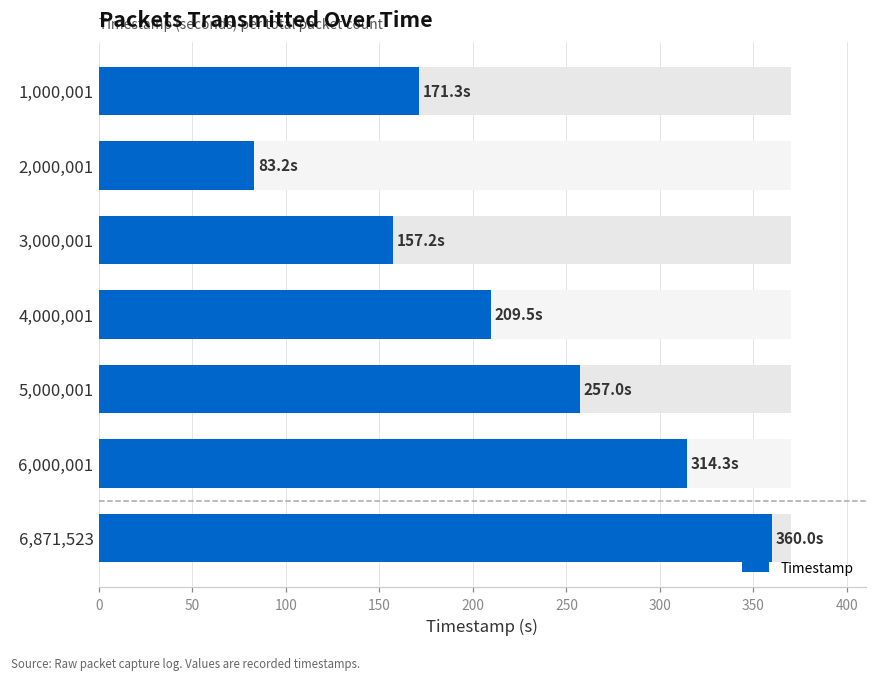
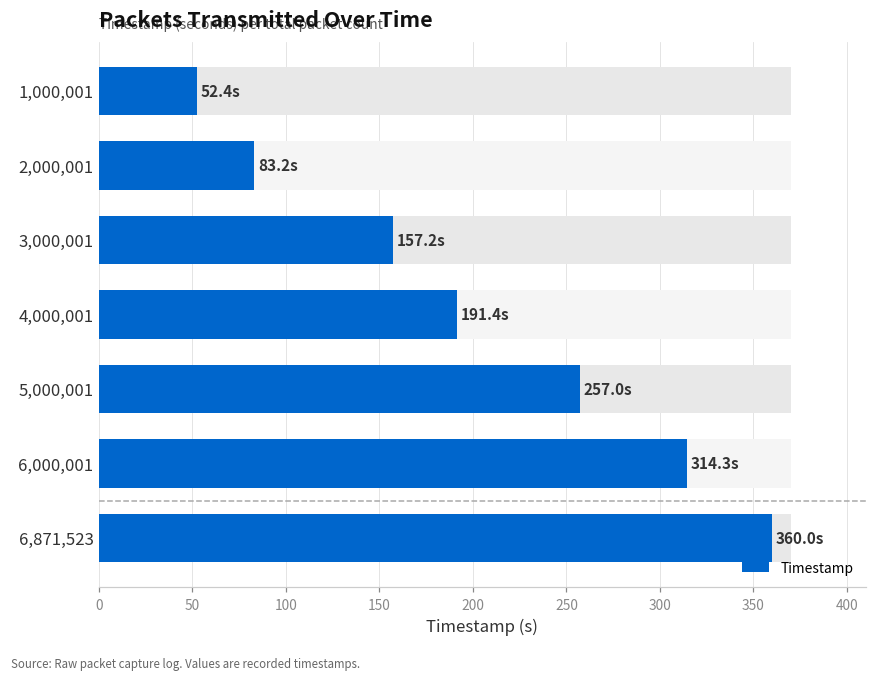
  {
    "Timestamp": {
-     "1,000,001": "171.3s",
-     "4,000,001": "209.5s"
+     "1,000,001": "52.4s",
+     "4,000,001": "191.4s"
    }
  }
